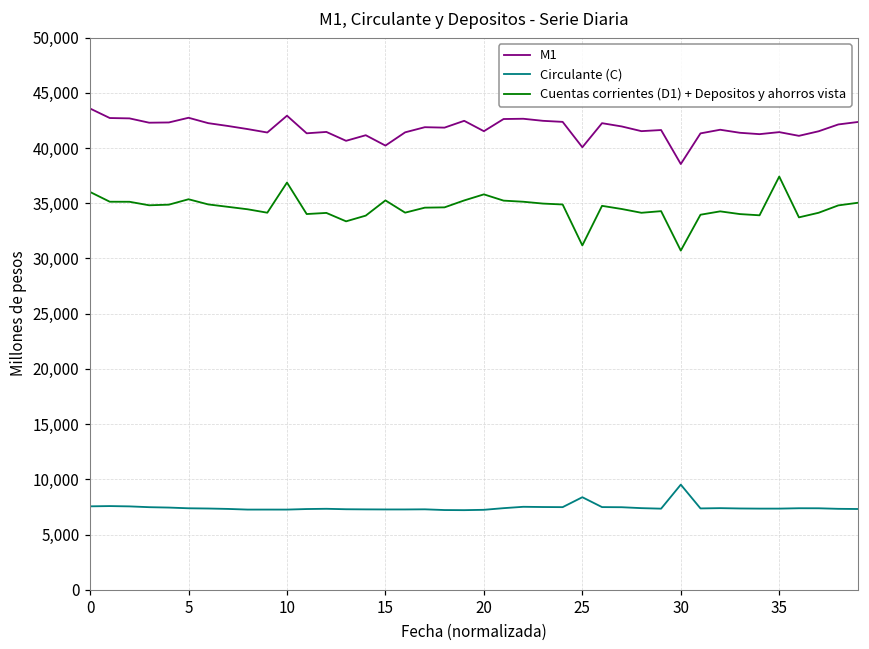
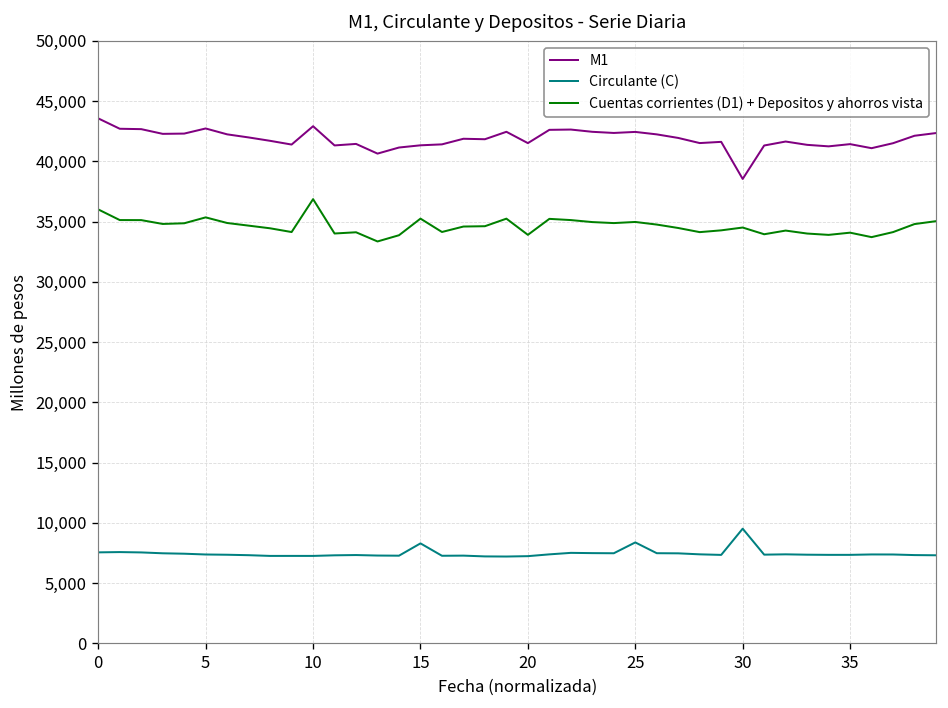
  {
    "M1": {
      "0": "43,600",
      "5": "42,700",
      "10": "42,900",
-     "15": "40,200",
+     "15": "41,300",
      "20": "41,500",
-     "25": "40,100",
+     "25": "42,400",
      "30": "38,500",
      "35": "41,400"
    },
    "Circulante (C)": {
      "0": "7,600",
      "5": "7,400",
      "10": "7,300",
-     "15": "7,300",
+     "15": "8,300",
      "20": "7,200",
      "25": "8,400",
      "30": "9,500",
      "35": "7,300"
    },
    "Cuentas corrientes (D1) + Depositos y ahorros vista": {
      "0": "36,000",
      "5": "35,400",
      "10": "36,900",
      "15": "35,300",
-     "20": "35,800",
-     "25": "31,200",
-     "30": "30,700",
-     "35": "37,400"
+     "20": "33,900",
+     "25": "35,000",
+     "30": "34,500",
+     "35": "34,100"
    }
  }
